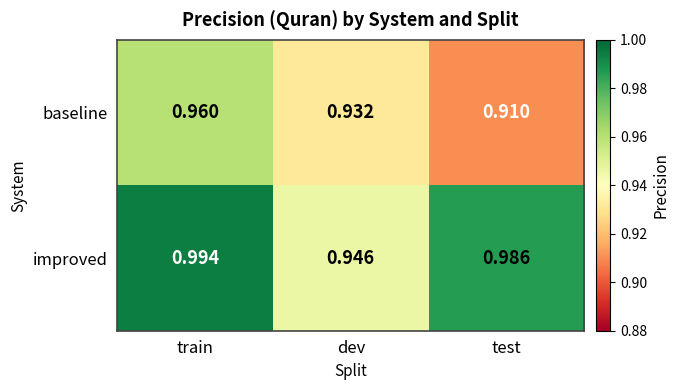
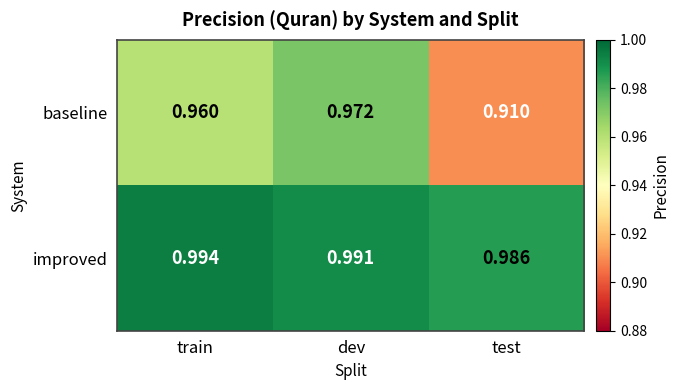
  {
    "baseline": {
      "train": 0.960,
-     "dev": 0.932,
+     "dev": 0.972,
      "test": 0.910
    },
    "improved": {
      "train": 0.994,
-     "dev": 0.946,
+     "dev": 0.991,
      "test": 0.986
    }
  }
